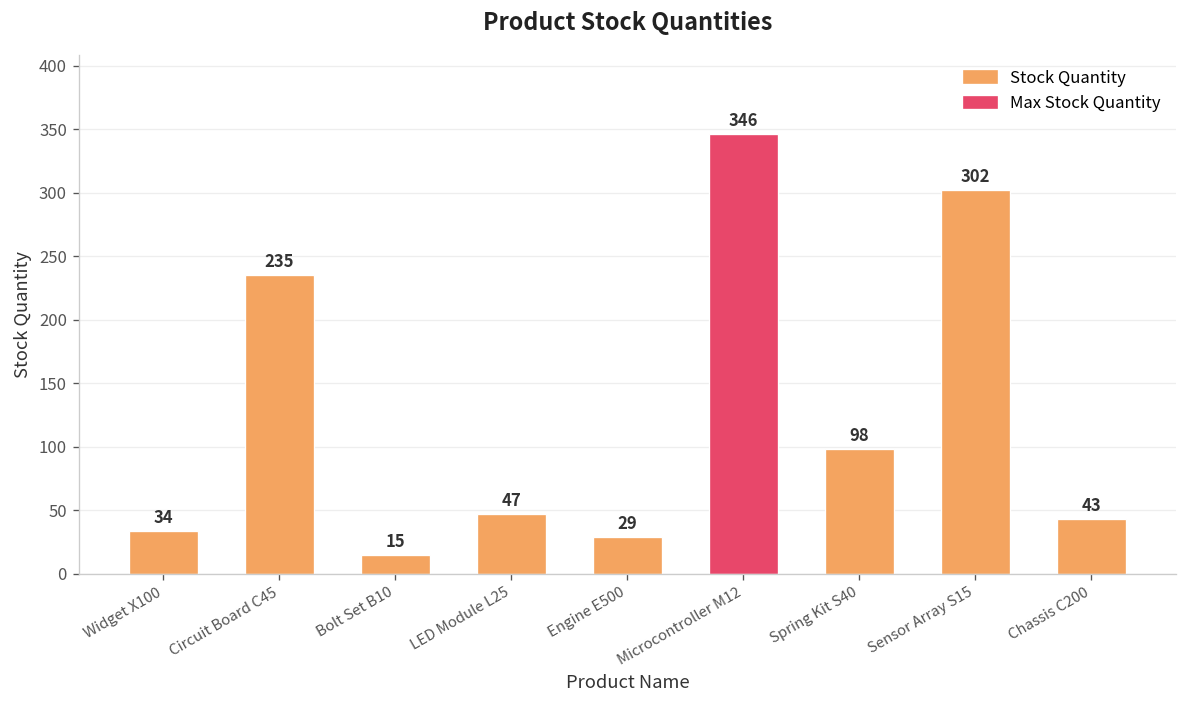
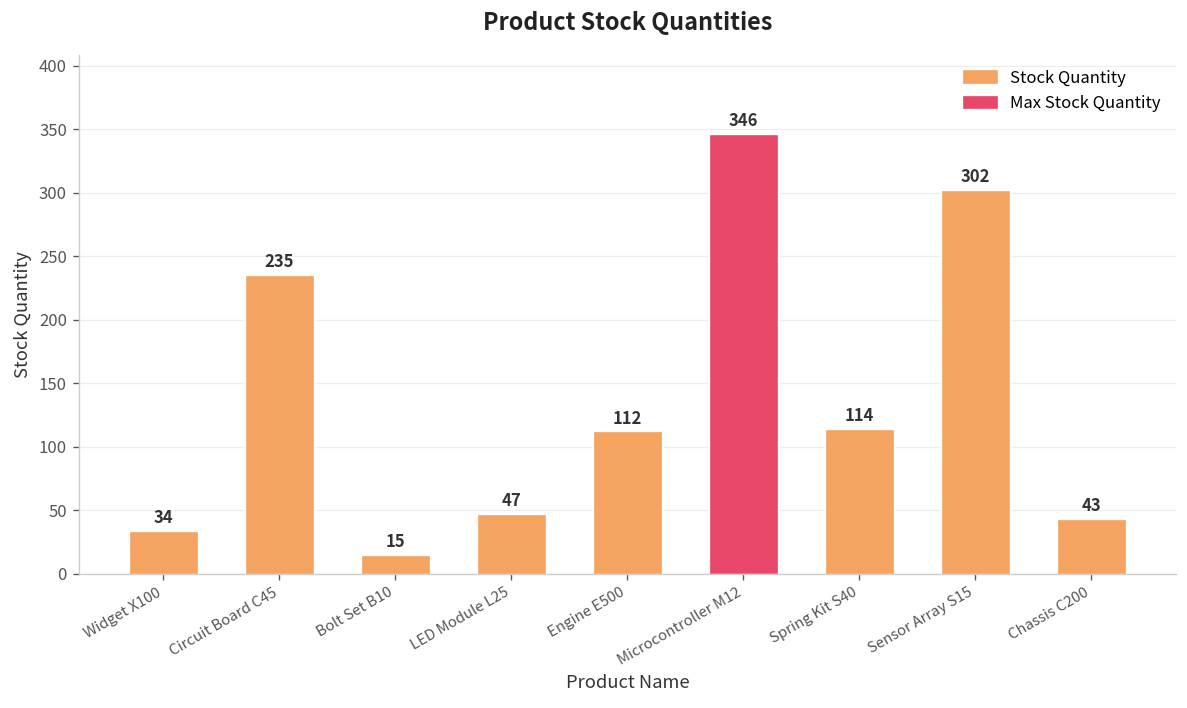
  {
    "Widget X100": 34,
    "Circuit Board C45": 235,
    "Bolt Set B10": 15,
    "LED Module L25": 47,
-   "Engine E500": 29,
+   "Engine E500": 112,
    "Microcontroller M12": 346,
-   "Spring Kit S40": 98,
+   "Spring Kit S40": 114,
    "Sensor Array S15": 302,
    "Chassis C200": 43
  }
